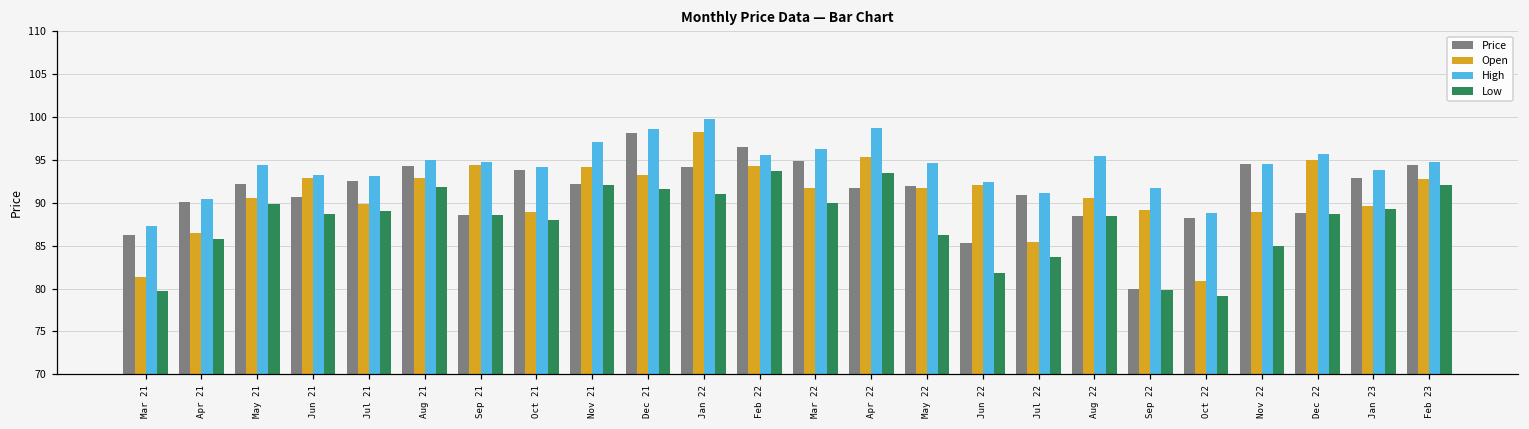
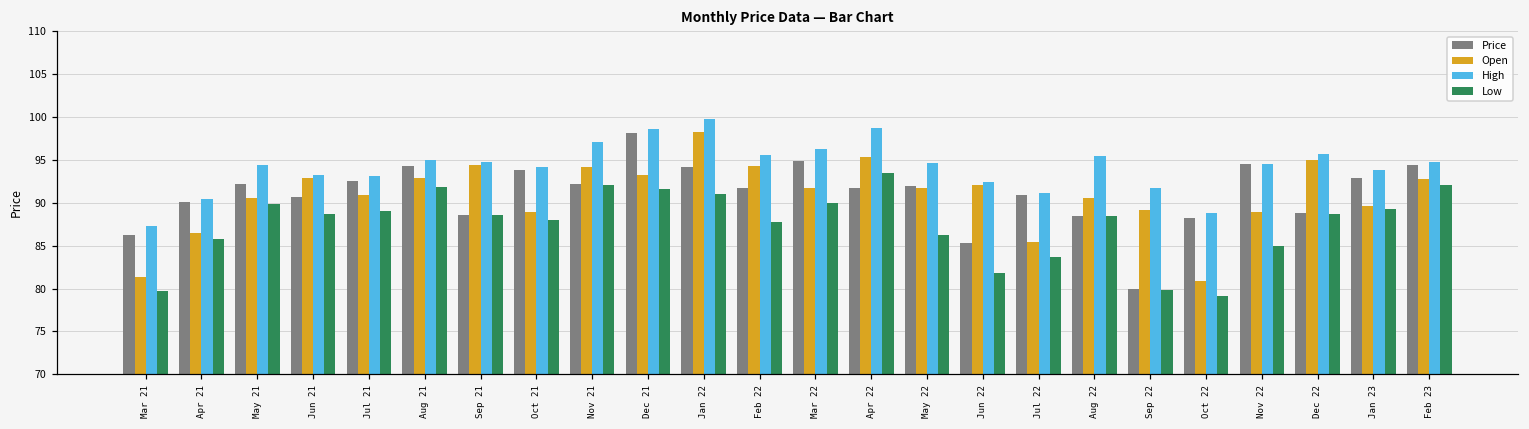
  {
    "Price": {
      "Mar 21": 86,
      "Apr 21": 90,
      "May 21": 92,
      "Jun 21": 91,
      "Jul 21": 93,
      "Aug 21": 94,
      "Sep 21": 89,
      "Oct 21": 94,
      "Nov 21": 92,
      "Dec 21": 98,
      "Jan 22": 94,
-     "Feb 22": 96,
+     "Feb 22": 92,
      "Mar 22": 95,
      "Apr 22": 92,
      "May 22": 92,
      "Jun 22": 85,
      "Jul 22": 91,
      "Aug 22": 88,
      "Sep 22": 80,
      "Oct 22": 88,
      "Nov 22": 94,
      "Dec 22": 89,
      "Jan 23": 93,
      "Feb 23": 94
    },
    "Open": {
      "Mar 21": 81,
      "Apr 21": 86,
      "May 21": 91,
      "Jun 21": 93,
-     "Jul 21": 90,
+     "Jul 21": 91,
      "Aug 21": 93,
      "Sep 21": 94,
      "Oct 21": 89,
      "Nov 21": 94,
      "Dec 21": 93,
      "Jan 22": 98,
      "Feb 22": 94,
      "Mar 22": 92,
      "Apr 22": 95,
      "May 22": 92,
      "Jun 22": 92,
      "Jul 22": 85,
      "Aug 22": 91,
      "Sep 22": 89,
      "Oct 22": 81,
      "Nov 22": 89,
      "Dec 22": 95,
      "Jan 23": 90,
      "Feb 23": 93
    },
    "High": {
      "Mar 21": 87,
      "Apr 21": 90,
      "May 21": 94,
      "Jun 21": 93,
      "Jul 21": 93,
      "Aug 21": 95,
      "Sep 21": 95,
      "Oct 21": 94,
      "Nov 21": 97,
      "Dec 21": 99,
      "Jan 22": 100,
      "Feb 22": 96,
      "Mar 22": 96,
      "Apr 22": 99,
      "May 22": 95,
      "Jun 22": 92,
      "Jul 22": 91,
      "Aug 22": 95,
      "Sep 22": 92,
      "Oct 22": 89,
      "Nov 22": 95,
      "Dec 22": 96,
      "Jan 23": 94,
      "Feb 23": 95
    },
    "Low": {
      "Mar 21": 80,
      "Apr 21": 86,
      "May 21": 90,
      "Jun 21": 89,
      "Jul 21": 89,
      "Aug 21": 92,
      "Sep 21": 89,
      "Oct 21": 88,
      "Nov 21": 92,
      "Dec 21": 92,
      "Jan 22": 91,
-     "Feb 22": 94,
+     "Feb 22": 88,
      "Mar 22": 90,
      "Apr 22": 93,
      "May 22": 86,
      "Jun 22": 82,
      "Jul 22": 84,
      "Aug 22": 88,
      "Sep 22": 80,
      "Oct 22": 79,
      "Nov 22": 85,
      "Dec 22": 89,
      "Jan 23": 89,
      "Feb 23": 92
    }
  }
